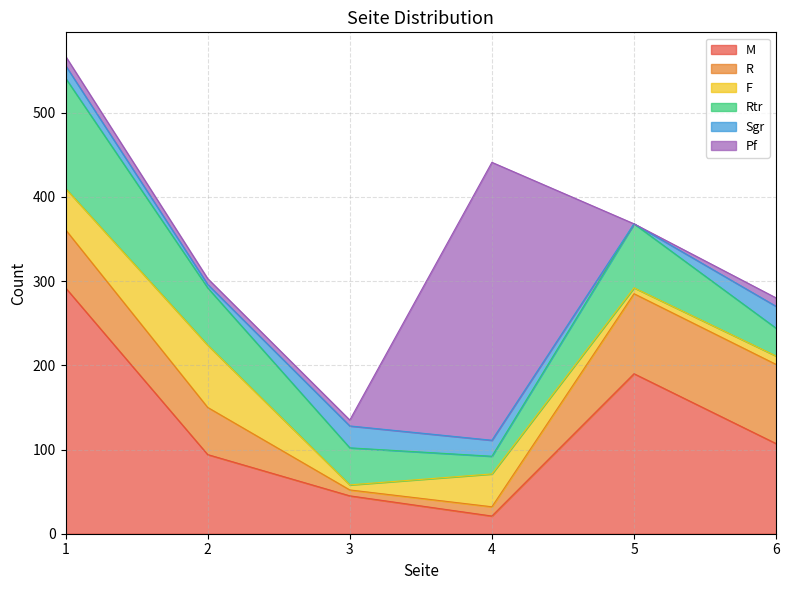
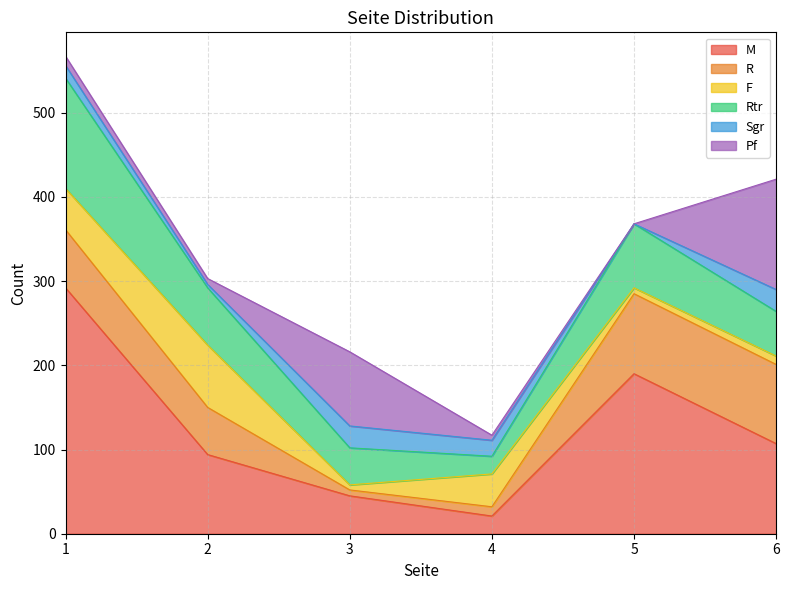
  {
    "F": {
      "1": 50,
      "2": 70,
      "3": 10,
      "4": 40,
      "5": 10,
      "6": 10
    },
    "Rtr": {
      "1": 130,
      "2": 70,
      "3": 40,
      "4": 20,
-     "6": 30
+     "6": 50
    },
    "Sgr": {
      "1": 20,
      "2": 0,
      "3": 30,
      "4": 20,
      "6": 30
    },
    "Pf": {
      "1": 10,
      "2": 10,
-     "3": 10,
-     "4": 330,
-     "6": 10
+     "3": 90,
+     "4": 10,
+     "6": 130
    }
  }
